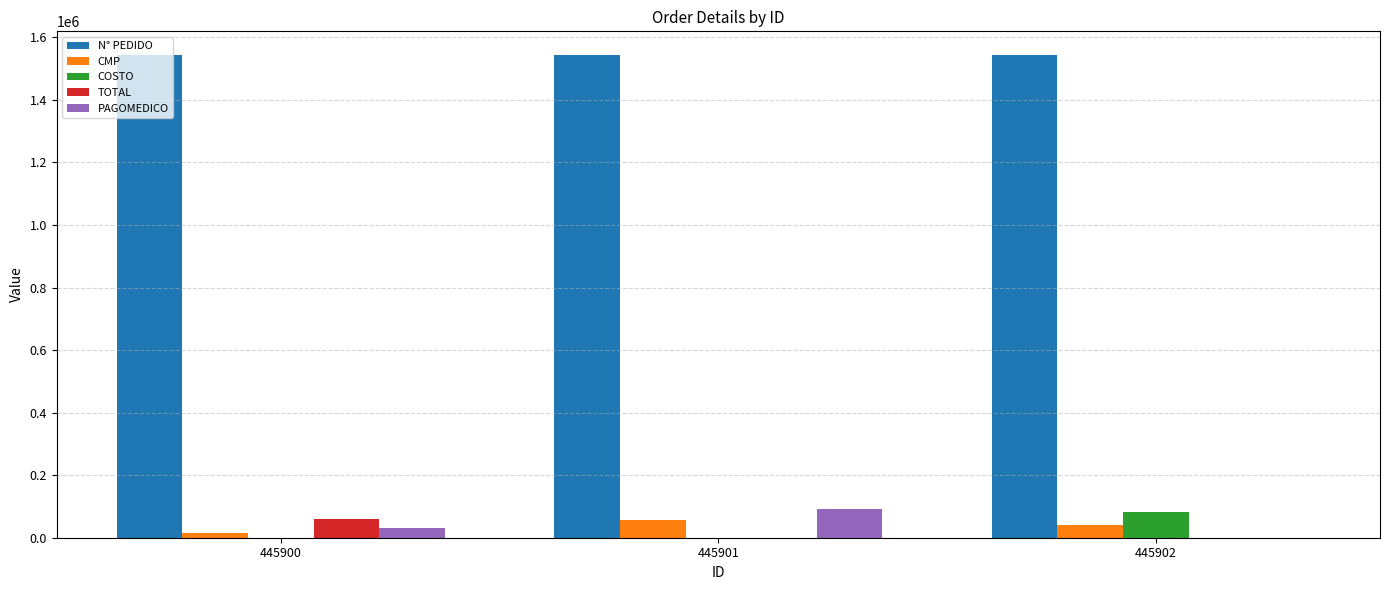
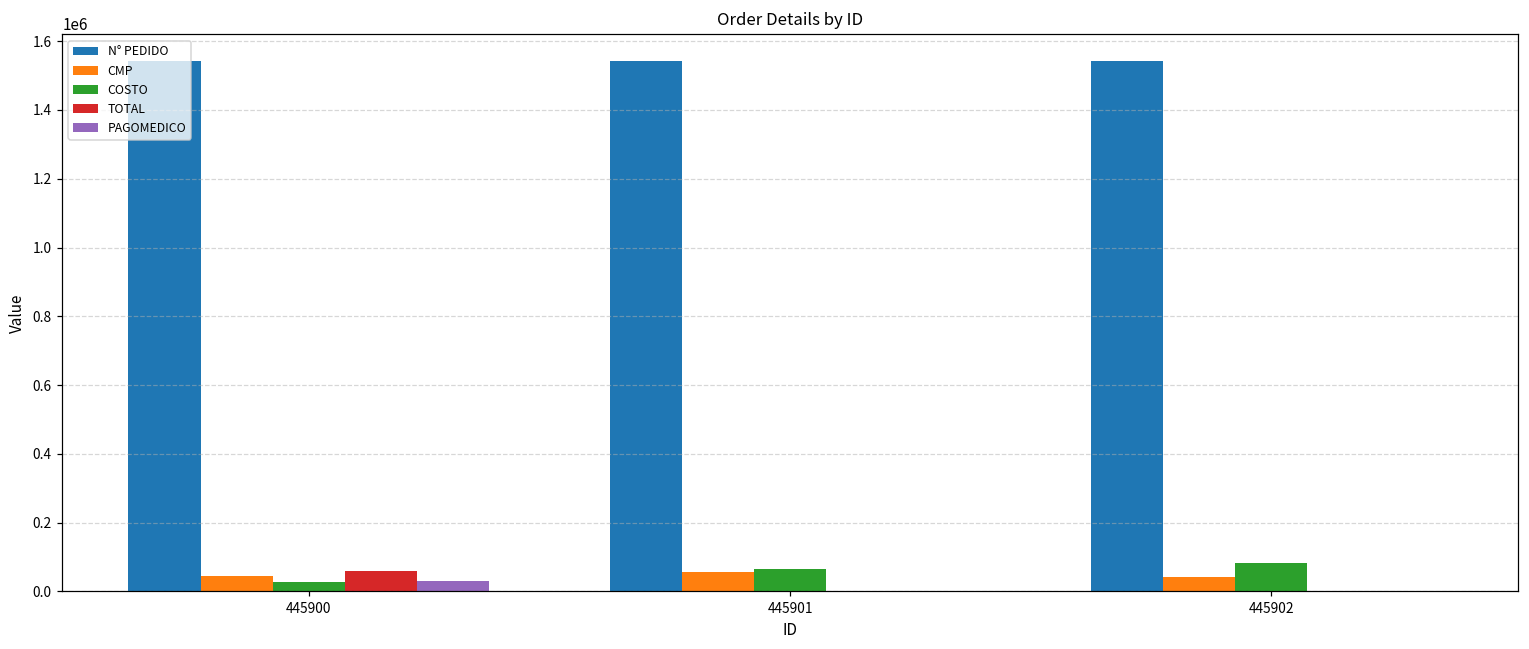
  {
    "N° PEDIDO": {
      "445901": 1540000,
      "445902": 1540000
    },
    "CMP": {
-     "445900": 10000,
+     "445900": 40000,
      "445901": 60000,
      "445902": 40000
    },
    "COSTO": {
-     "445900": 0,
-     "445901": 0,
+     "445900": 30000,
+     "445901": 70000,
      "445902": 80000
    },
    "TOTAL": {
      "445900": 60000
    },
    "PAGOMEDICO": {
      "445900": 30000,
-     "445901": 90000,
+     "445901": 0,
      "445902": 0
    }
  }
